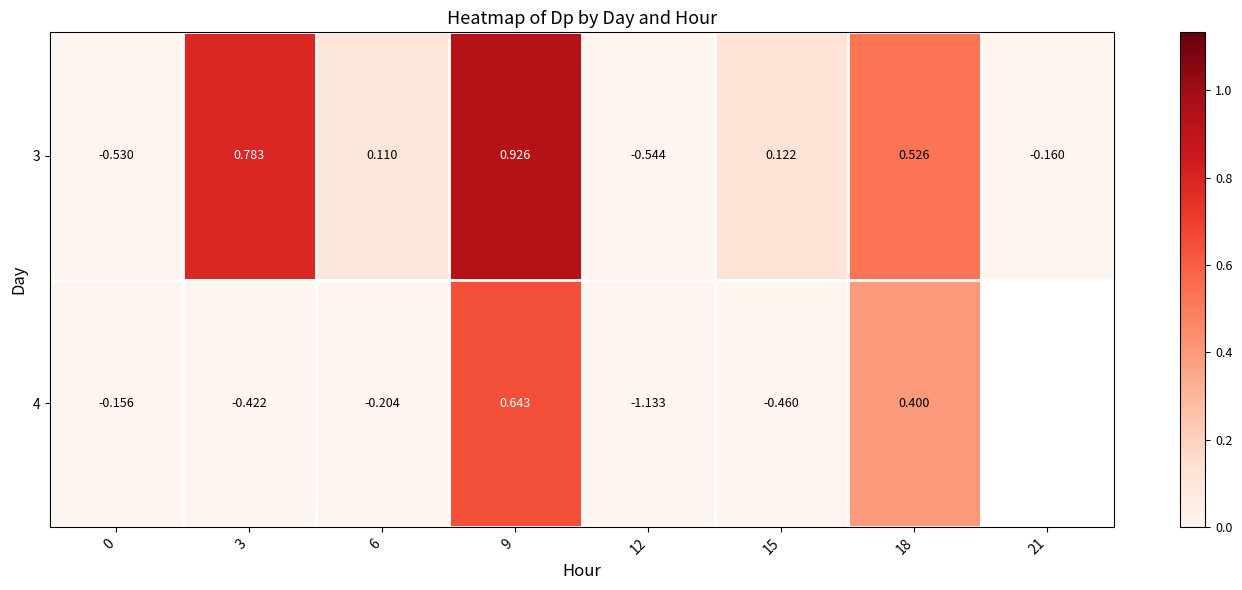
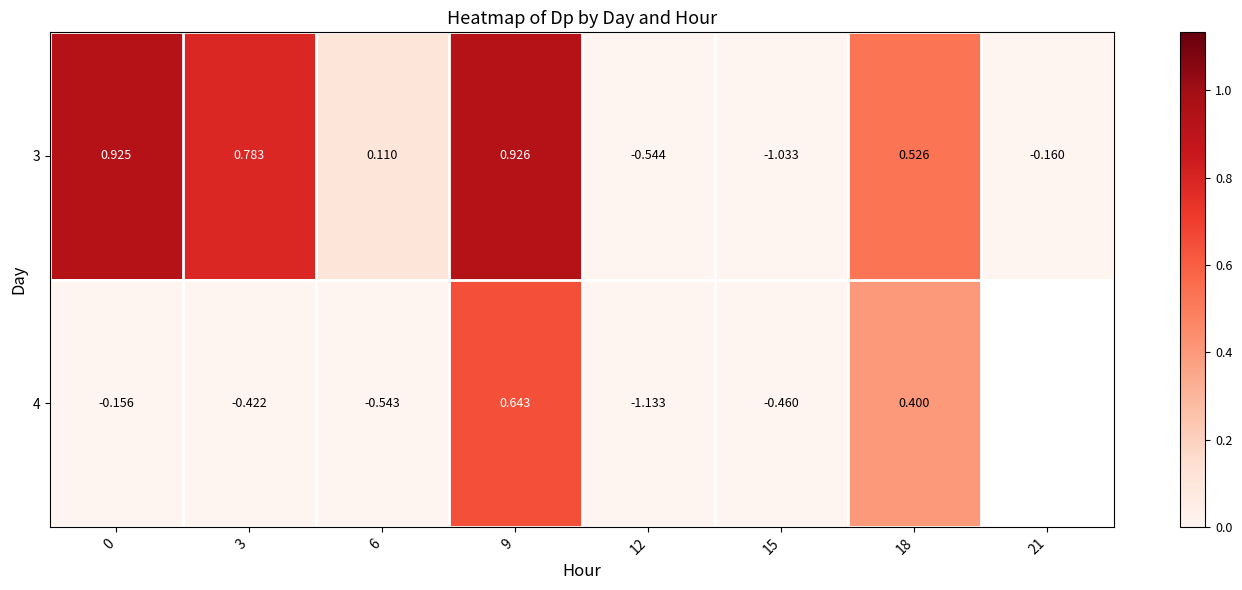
  {
    "3": {
-     "0": -0.530,
+     "0": 0.925,
      "3": 0.783,
      "6": 0.110,
      "9": 0.926,
      "12": -0.544,
-     "15": 0.122,
+     "15": -1.033,
      "18": 0.526,
      "21": -0.160
    },
    "4": {
      "0": -0.156,
      "3": -0.422,
-     "6": -0.204,
+     "6": -0.543,
      "9": 0.643,
      "12": -1.133,
      "15": -0.460,
      "18": 0.400
    }
  }
